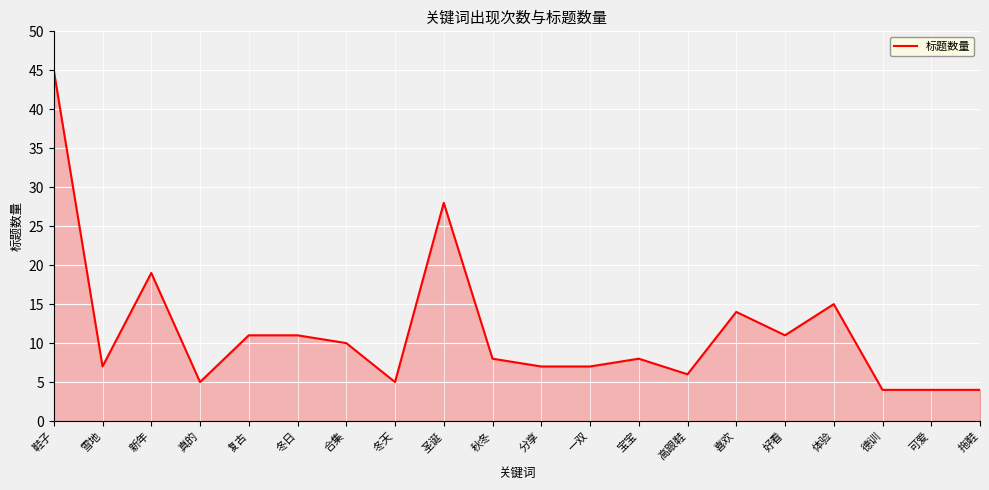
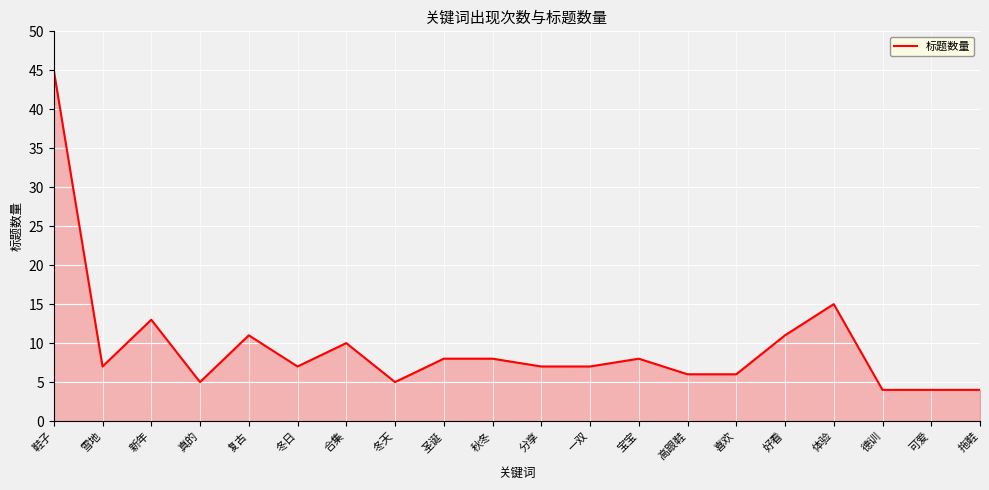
  {
    "鞋子": 45,
    "雪地": 7,
-   "新年": 19,
+   "新年": 13,
    "真的": 5,
    "复古": 11,
-   "冬日": 11,
+   "冬日": 7,
    "合集": 10,
    "冬天": 5,
-   "圣诞": 28,
+   "圣诞": 8,
    "秋冬": 8,
    "分享": 7,
    "一双": 7,
    "宝宝": 8,
    "高跟鞋": 6,
-   "喜欢": 14,
+   "喜欢": 6,
    "好看": 11,
    "体验": 15,
    "德训": 4,
    "可爱": 4,
    "拖鞋": 4
  }
